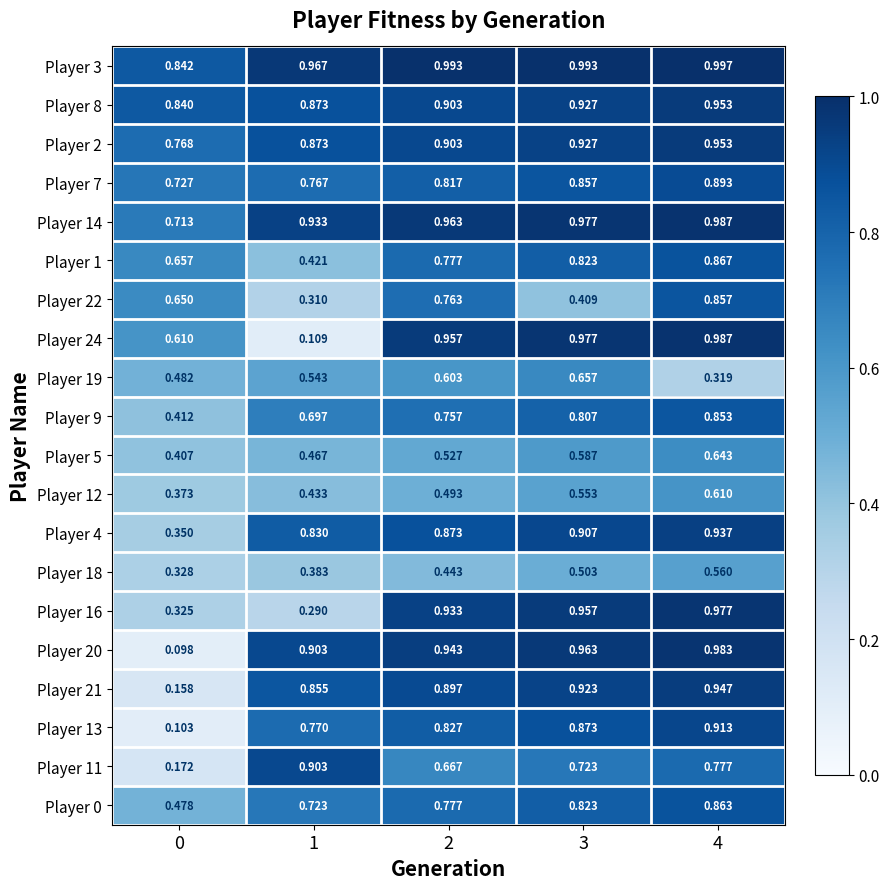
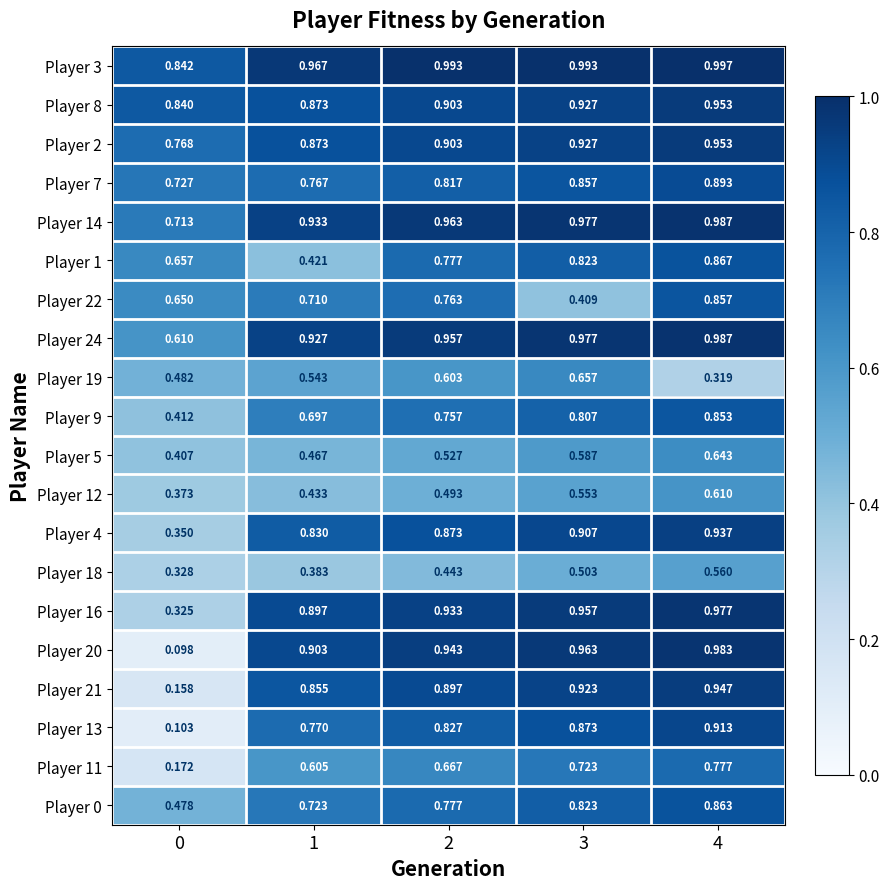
  {
    "Player 3": {
      "0": 0.842,
      "1": 0.967,
      "2": 0.993,
      "3": 0.993,
      "4": 0.997
    },
    "Player 8": {
      "0": 0.840,
      "1": 0.873,
      "2": 0.903,
      "3": 0.927,
      "4": 0.953
    },
    "Player 2": {
      "0": 0.768,
      "1": 0.873,
      "2": 0.903,
      "3": 0.927,
      "4": 0.953
    },
    "Player 7": {
      "0": 0.727,
      "1": 0.767,
      "2": 0.817,
      "3": 0.857,
      "4": 0.893
    },
    "Player 14": {
      "0": 0.713,
      "1": 0.933,
      "2": 0.963,
      "3": 0.977,
      "4": 0.987
    },
    "Player 1": {
      "0": 0.657,
      "1": 0.421,
      "2": 0.777,
      "3": 0.823,
      "4": 0.867
    },
    "Player 22": {
      "0": 0.650,
-     "1": 0.310,
+     "1": 0.710,
      "2": 0.763,
      "3": 0.409,
      "4": 0.857
    },
    "Player 24": {
      "0": 0.610,
-     "1": 0.109,
+     "1": 0.927,
      "2": 0.957,
      "3": 0.977,
      "4": 0.987
    },
    "Player 19": {
      "0": 0.482,
      "1": 0.543,
      "2": 0.603,
      "3": 0.657,
      "4": 0.319
    },
    "Player 9": {
      "0": 0.412,
      "1": 0.697,
      "2": 0.757,
      "3": 0.807,
      "4": 0.853
    },
    "Player 5": {
      "0": 0.407,
      "1": 0.467,
      "2": 0.527,
      "3": 0.587,
      "4": 0.643
    },
    "Player 12": {
      "0": 0.373,
      "1": 0.433,
      "2": 0.493,
      "3": 0.553,
      "4": 0.610
    },
    "Player 4": {
      "0": 0.350,
      "1": 0.830,
      "2": 0.873,
      "3": 0.907,
      "4": 0.937
    },
    "Player 18": {
      "0": 0.328,
      "1": 0.383,
      "2": 0.443,
      "3": 0.503,
      "4": 0.560
    },
    "Player 16": {
      "0": 0.325,
-     "1": 0.290,
+     "1": 0.897,
      "2": 0.933,
      "3": 0.957,
      "4": 0.977
    },
    "Player 20": {
      "0": 0.098,
      "1": 0.903,
      "2": 0.943,
      "3": 0.963,
      "4": 0.983
    },
    "Player 21": {
      "0": 0.158,
      "1": 0.855,
      "2": 0.897,
      "3": 0.923,
      "4": 0.947
    },
    "Player 13": {
      "0": 0.103,
      "1": 0.770,
      "2": 0.827,
      "3": 0.873,
      "4": 0.913
    },
    "Player 11": {
      "0": 0.172,
-     "1": 0.903,
+     "1": 0.605,
      "2": 0.667,
      "3": 0.723,
      "4": 0.777
    },
    "Player 0": {
      "0": 0.478,
      "1": 0.723,
      "2": 0.777,
      "3": 0.823,
      "4": 0.863
    }
  }
